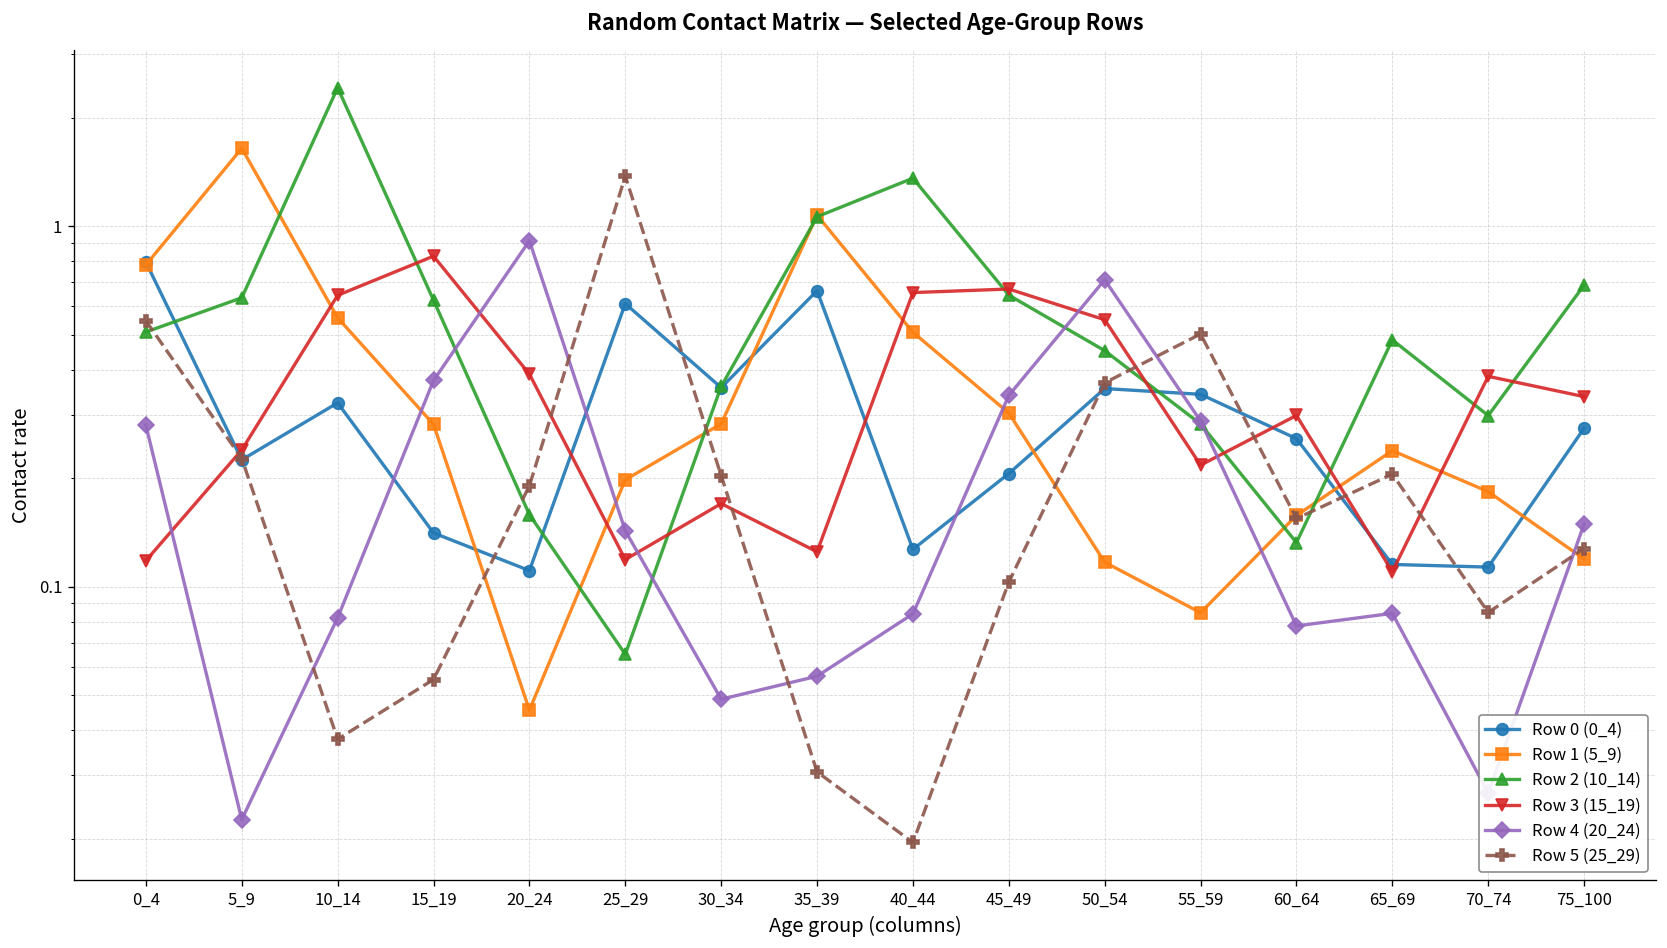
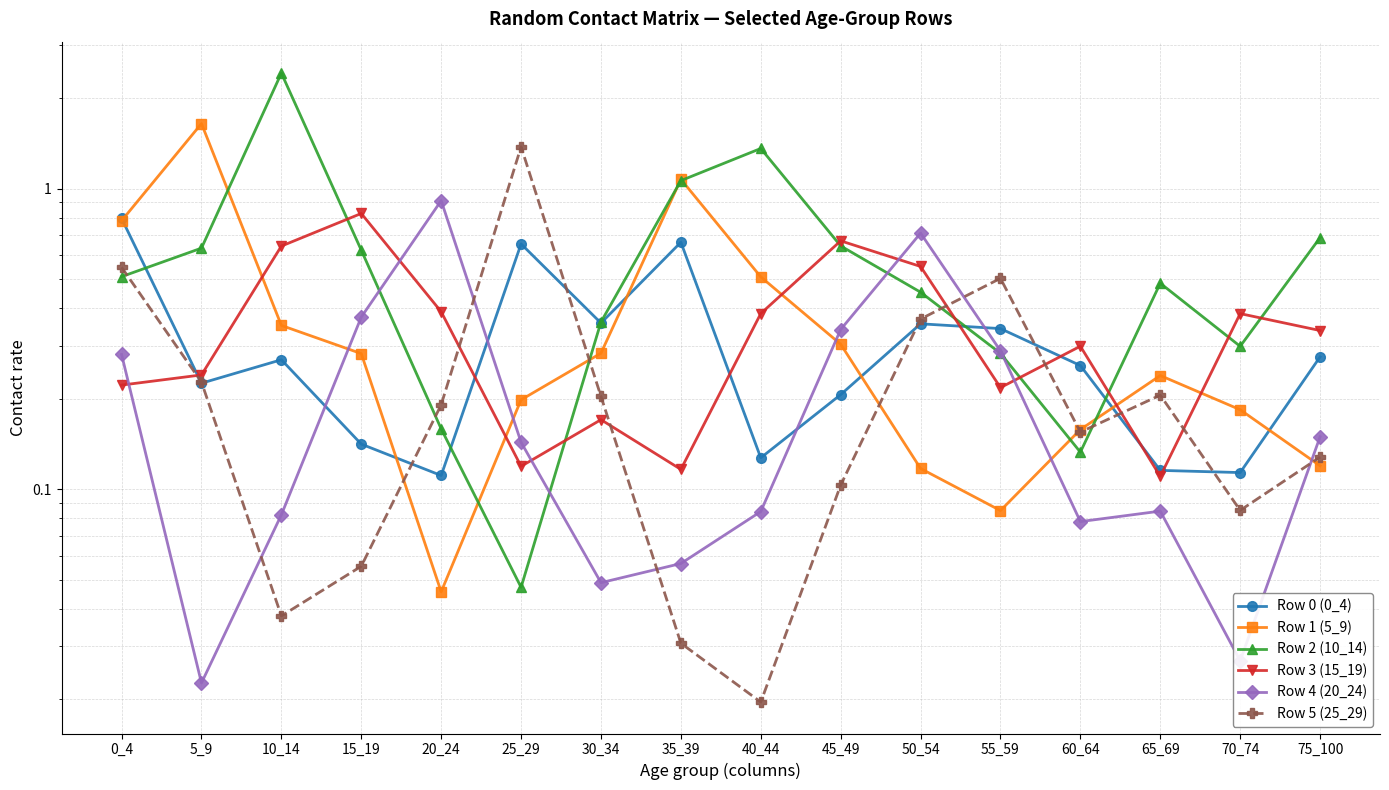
  {
    "Row 0 (0_4)": {
-     "10_14": 0.32,
+     "10_14": 0.27,
      "15_19": 0.14,
      "20_24": 0.11,
-     "25_29": 0.61,
+     "25_29": 0.66,
      "35_39": 0.66,
      "40_44": 0.127,
      "45_49": 0.21,
      "50_54": 0.36,
      "55_59": 0.34,
      "60_64": 0.26,
      "65_69": 0.115,
      "70_74": 0.114,
      "75_100": 0.28
    },
    "Row 1 (5_9)": {
      "5_9": 1.6,
-     "10_14": 0.56,
+     "10_14": 0.35,
      "15_19": 0.28,
      "20_24": 0.046,
      "25_29": 0.20,
      "30_34": 0.28,
      "40_44": 0.51,
      "45_49": 0.30,
      "50_54": 0.117,
      "55_59": 0.085,
      "65_69": 0.24,
      "70_74": 0.18,
      "75_100": 0.12
    },
    "Row 2 (10_14)": {
      "0_4": 0.51,
      "5_9": 0.63,
      "10_14": 2.4,
      "15_19": 0.62,
      "20_24": 0.16,
-     "25_29": 0.065,
+     "25_29": 0.047,
      "40_44": 1.4,
      "45_49": 0.64,
      "50_54": 0.45,
      "60_64": 0.13,
      "65_69": 0.48,
      "70_74": 0.30,
      "75_100": 0.69
    },
    "Row 3 (15_19)": {
-     "0_4": 0.118,
+     "0_4": 0.22,
      "5_9": 0.24,
      "10_14": 0.64,
      "15_19": 0.83,
      "20_24": 0.39,
      "25_29": 0.119,
      "30_34": 0.17,
-     "35_39": 0.125,
-     "40_44": 0.66,
+     "35_39": 0.116,
+     "40_44": 0.38,
      "45_49": 0.67,
      "50_54": 0.55,
      "55_59": 0.22,
      "60_64": 0.30,
      "65_69": 0.110,
      "70_74": 0.38,
      "75_100": 0.34
    },
    "Row 4 (20_24)": {
      "0_4": 0.28,
      "5_9": 0.023,
      "10_14": 0.082,
      "15_19": 0.37,
      "20_24": 0.91,
      "25_29": 0.14,
      "30_34": 0.049,
      "35_39": 0.057,
      "40_44": 0.084,
      "45_49": 0.34,
      "50_54": 0.71,
      "60_64": 0.078,
      "65_69": 0.084,
      "75_100": 0.15
    },
    "Row 5 (25_29)": {
      "0_4": 0.55,
      "10_14": 0.038,
      "15_19": 0.055,
      "20_24": 0.19,
      "25_29": 1.4,
      "30_34": 0.20,
      "35_39": 0.031,
      "40_44": 0.020,
      "45_49": 0.103,
      "50_54": 0.37,
      "55_59": 0.50,
      "65_69": 0.21,
      "70_74": 0.085,
      "75_100": 0.128
    }
  }
